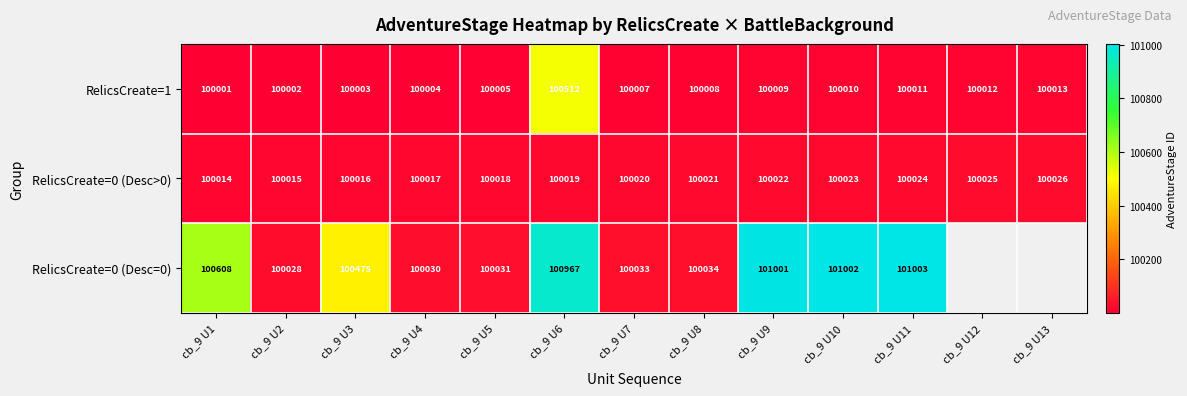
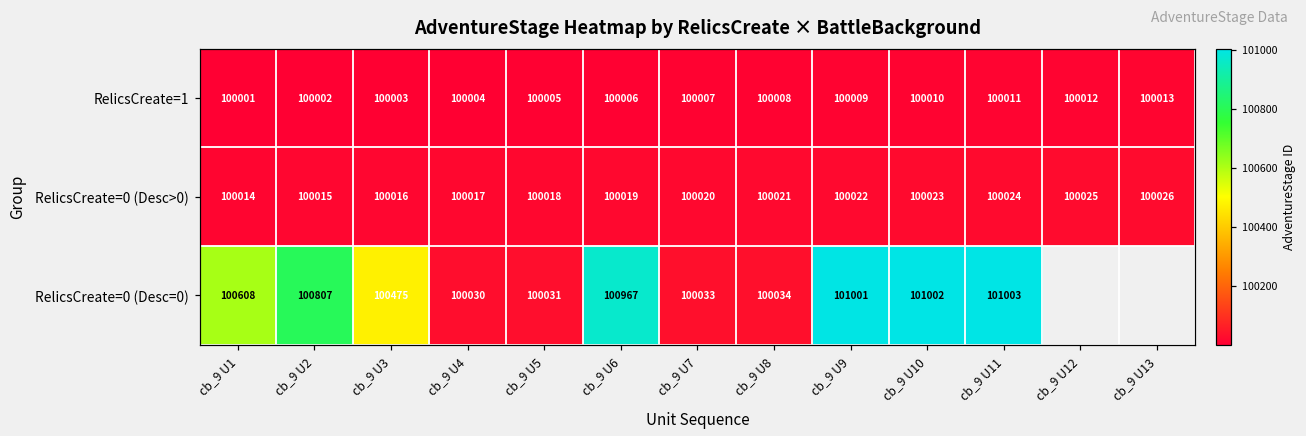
  {
    "RelicsCreate=1": {
      "cb_9 U1": 100001,
      "cb_9 U2": 100002,
      "cb_9 U3": 100003,
      "cb_9 U4": 100004,
      "cb_9 U5": 100005,
-     "cb_9 U6": 100512,
+     "cb_9 U6": 100006,
      "cb_9 U7": 100007,
      "cb_9 U8": 100008,
      "cb_9 U9": 100009,
      "cb_9 U10": 100010,
      "cb_9 U11": 100011,
      "cb_9 U12": 100012,
      "cb_9 U13": 100013
    },
    "RelicsCreate=0 (Desc>0)": {
      "cb_9 U1": 100014,
      "cb_9 U2": 100015,
      "cb_9 U3": 100016,
      "cb_9 U4": 100017,
      "cb_9 U5": 100018,
      "cb_9 U6": 100019,
      "cb_9 U7": 100020,
      "cb_9 U8": 100021,
      "cb_9 U9": 100022,
      "cb_9 U10": 100023,
      "cb_9 U11": 100024,
      "cb_9 U12": 100025,
      "cb_9 U13": 100026
    },
    "RelicsCreate=0 (Desc=0)": {
      "cb_9 U1": 100608,
-     "cb_9 U2": 100028,
+     "cb_9 U2": 100807,
      "cb_9 U3": 100475,
      "cb_9 U4": 100030,
      "cb_9 U5": 100031,
      "cb_9 U6": 100967,
      "cb_9 U7": 100033,
      "cb_9 U8": 100034,
      "cb_9 U9": 101001,
      "cb_9 U10": 101002,
      "cb_9 U11": 101003
    }
  }
